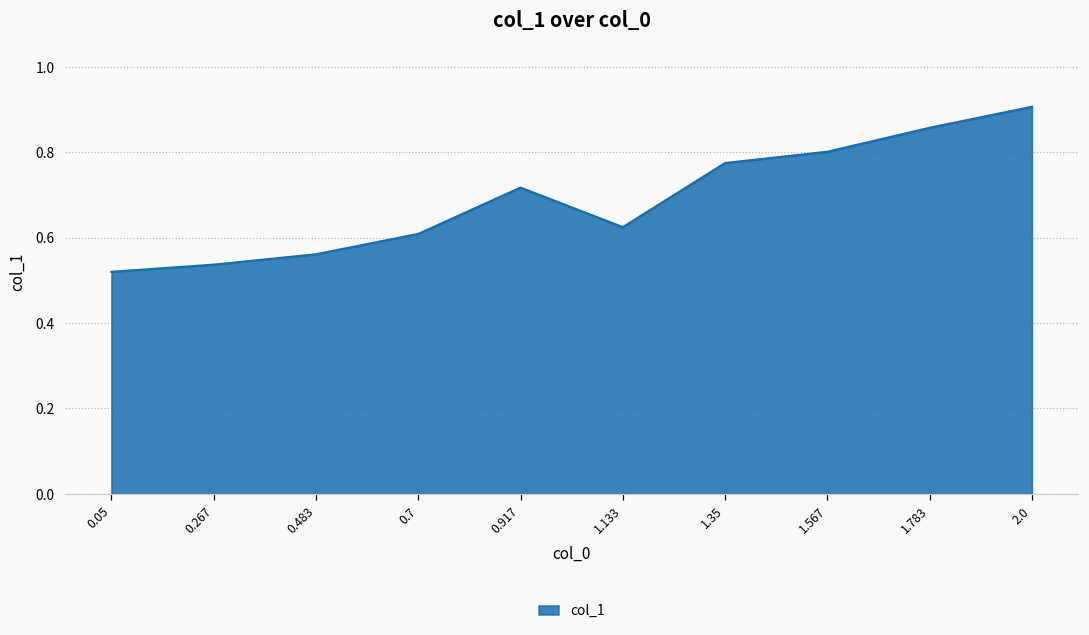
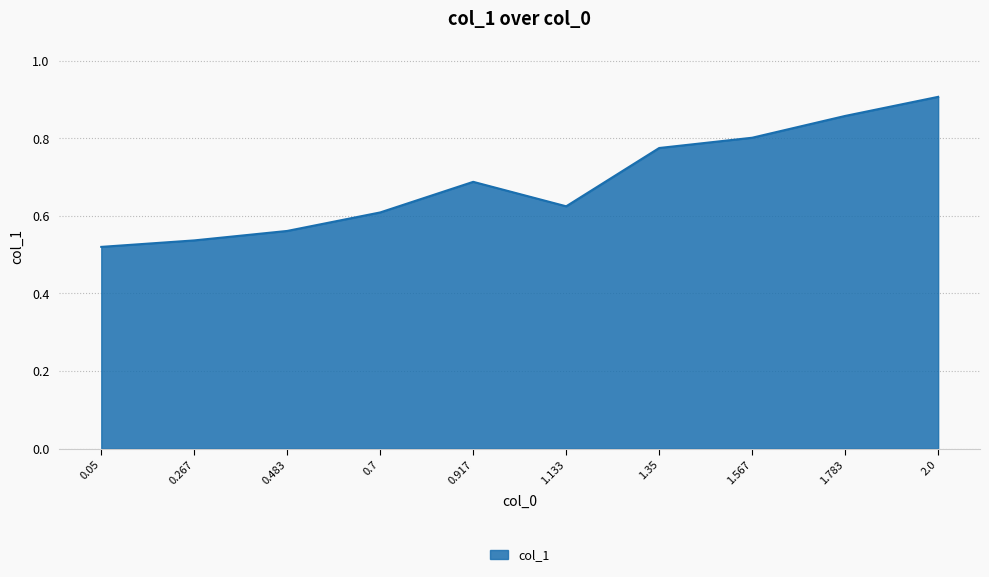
  {
    "0.05": 0.52,
    "0.267": 0.54,
    "0.483": 0.56,
    "0.7": 0.61,
-   "0.917": 0.72,
+   "0.917": 0.69,
    "1.133": 0.62,
    "1.35": 0.77,
    "1.567": 0.80,
    "1.783": 0.86,
    "2.0": 0.91
  }
